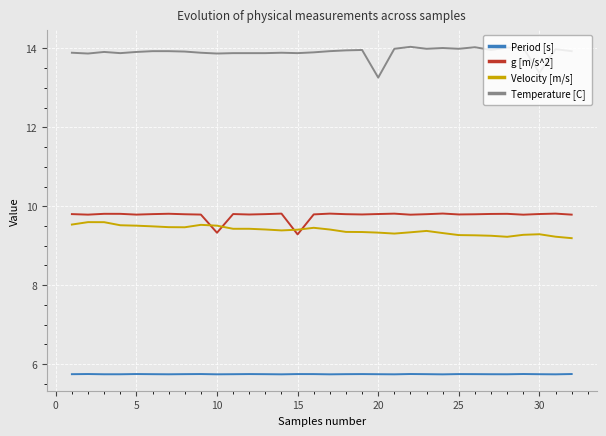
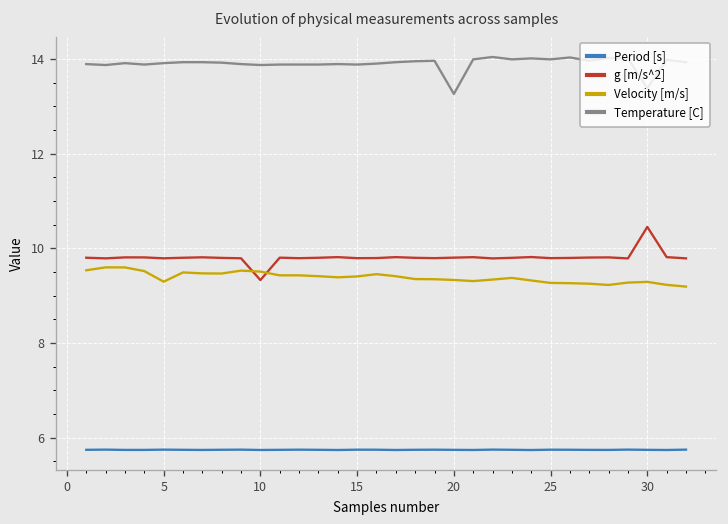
  {
    "Period [s]": {
      "5": 5.7,
      "10": 5.7,
      "15": 5.7,
      "20": 5.7,
      "25": 5.7,
      "30": 5.7
    },
    "g [m/s^2]": {
      "5": 9.8,
      "10": 9.3,
-     "15": 9.3,
+     "15": 9.8,
      "20": 9.8,
      "25": 9.8,
-     "30": 9.8
+     "30": 10.5
    },
    "Velocity [m/s]": {
-     "5": 9.5,
+     "5": 9.3,
      "10": 9.5,
      "15": 9.4,
      "20": 9.3,
      "25": 9.3,
      "30": 9.3
    },
    "Temperature [C]": {
      "5": 13.9,
      "10": 13.9,
      "15": 13.9,
      "20": 13.3,
      "25": 14.0
    }
  }
